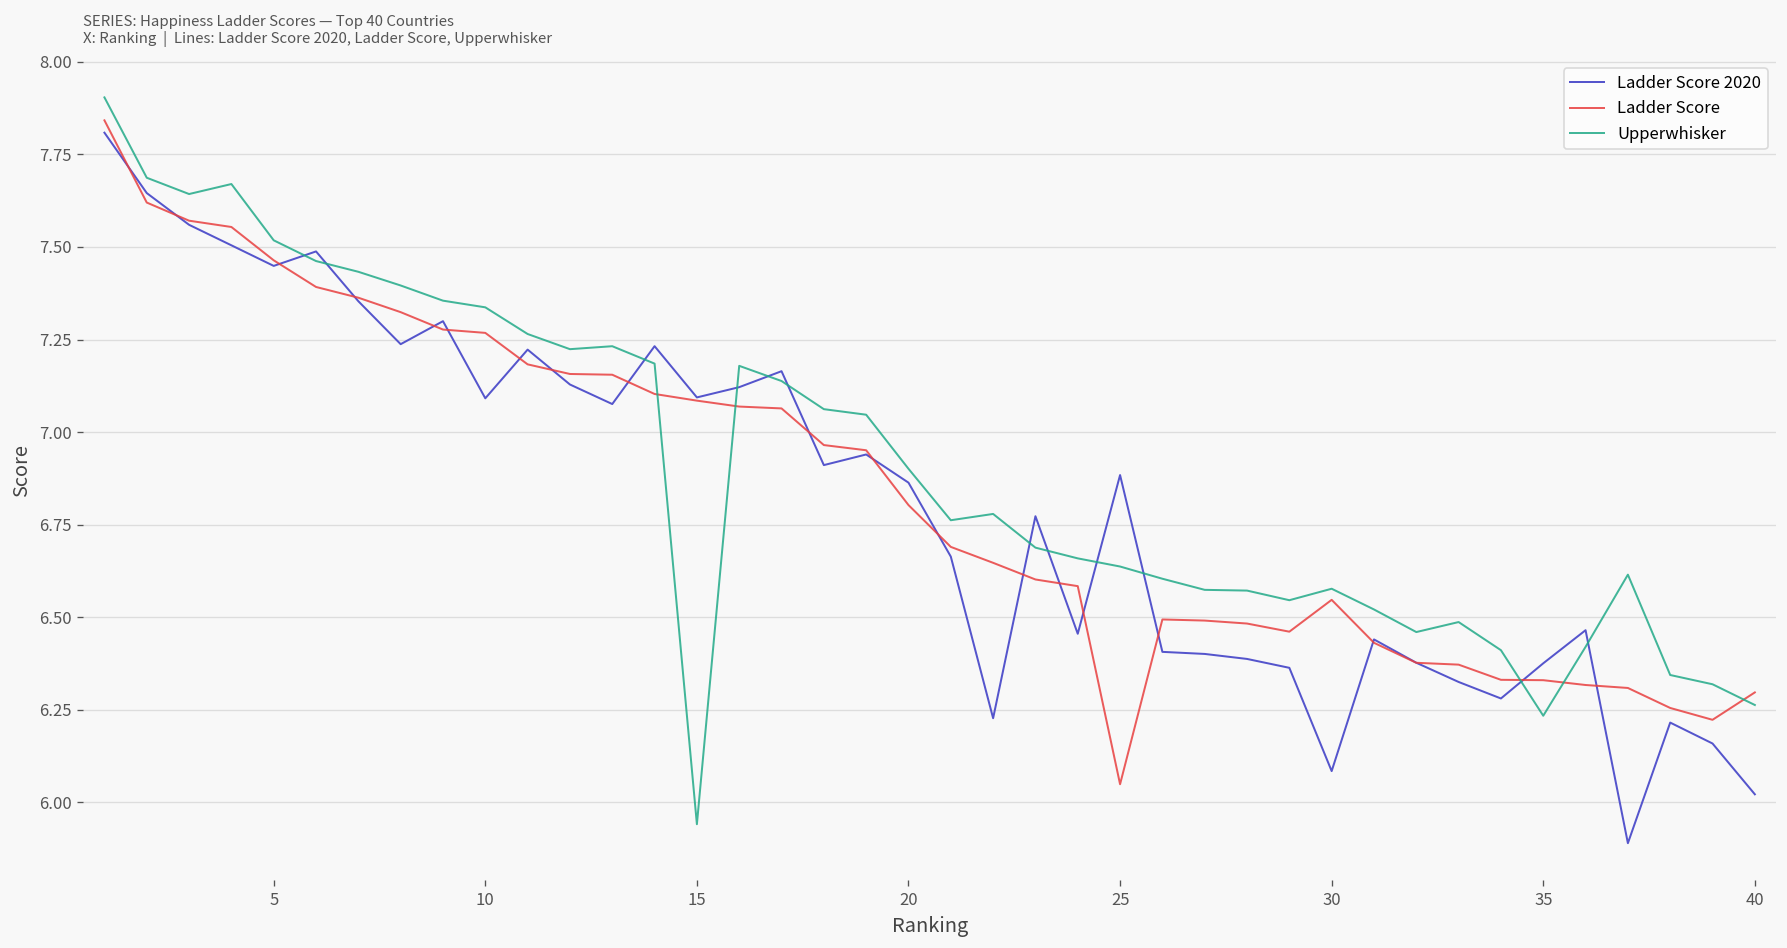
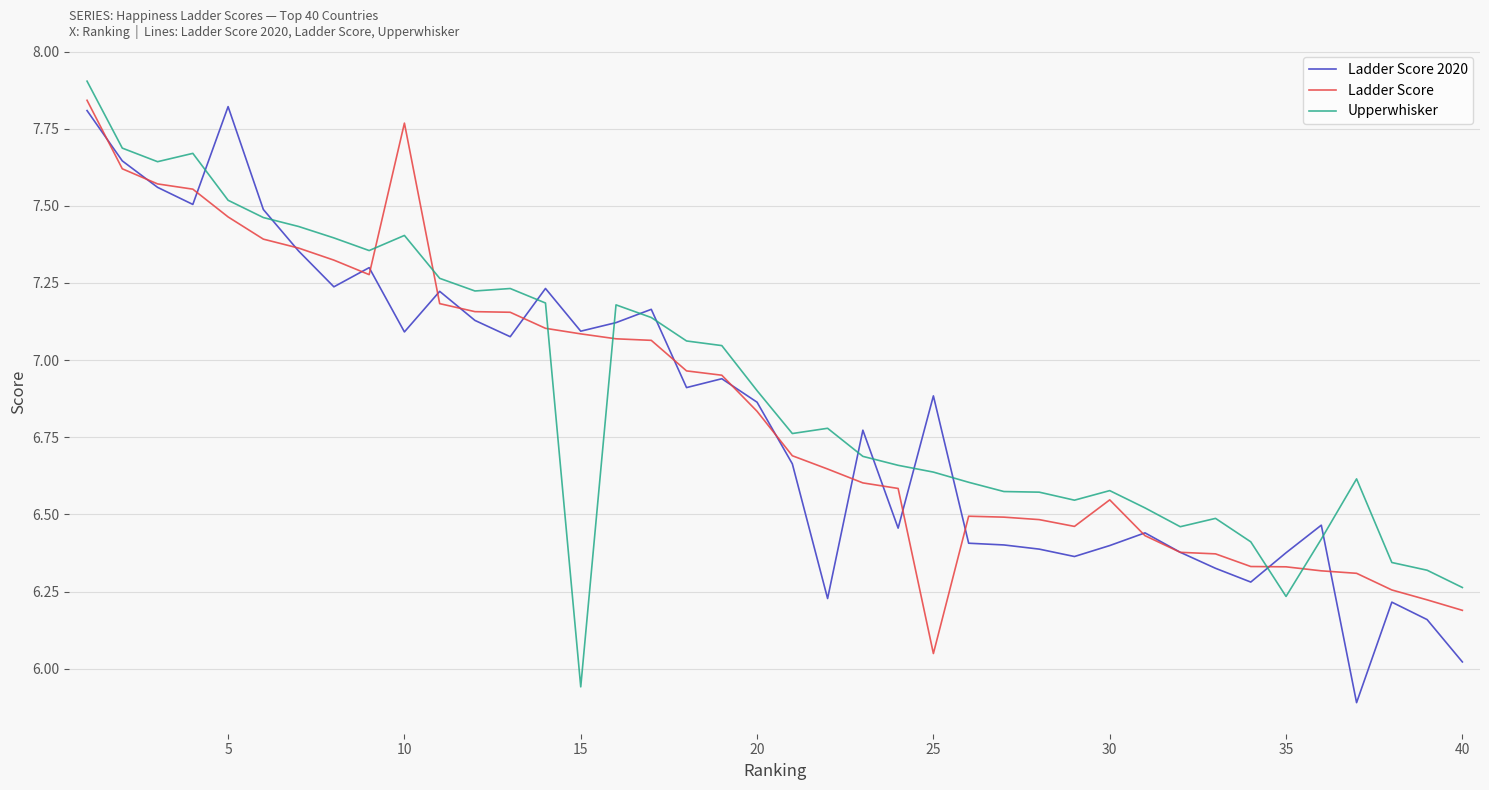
  {
    "Ladder Score 2020": {
-     "5": 7.45,
+     "5": 7.82,
      "10": 7.09,
      "15": 7.09,
      "20": 6.86,
      "25": 6.88,
-     "30": 6.08,
+     "30": 6.40,
      "35": 6.38,
      "40": 6.02
    },
    "Ladder Score": {
      "5": 7.46,
-     "10": 7.27,
+     "10": 7.77,
      "15": 7.09,
-     "20": 6.80,
+     "20": 6.83,
      "25": 6.05,
      "30": 6.55,
      "35": 6.33,
-     "40": 6.30
+     "40": 6.19
    },
    "Upperwhisker": {
      "5": 7.52,
-     "10": 7.34,
+     "10": 7.40,
      "15": 5.94,
      "20": 6.90,
      "25": 6.64,
      "30": 6.58,
      "35": 6.23,
      "40": 6.26
    }
  }
